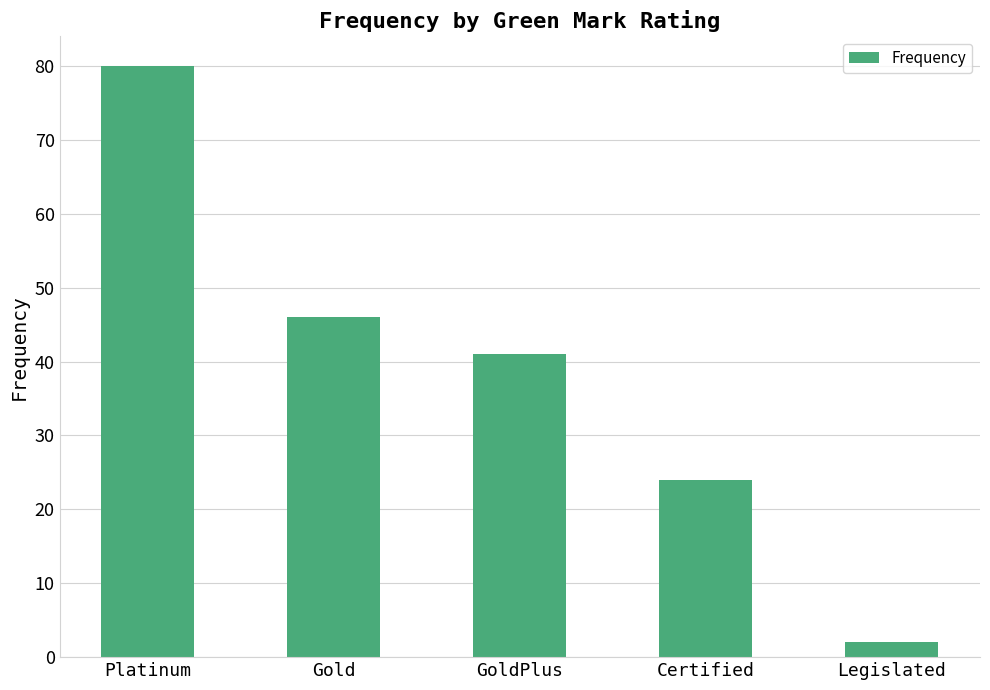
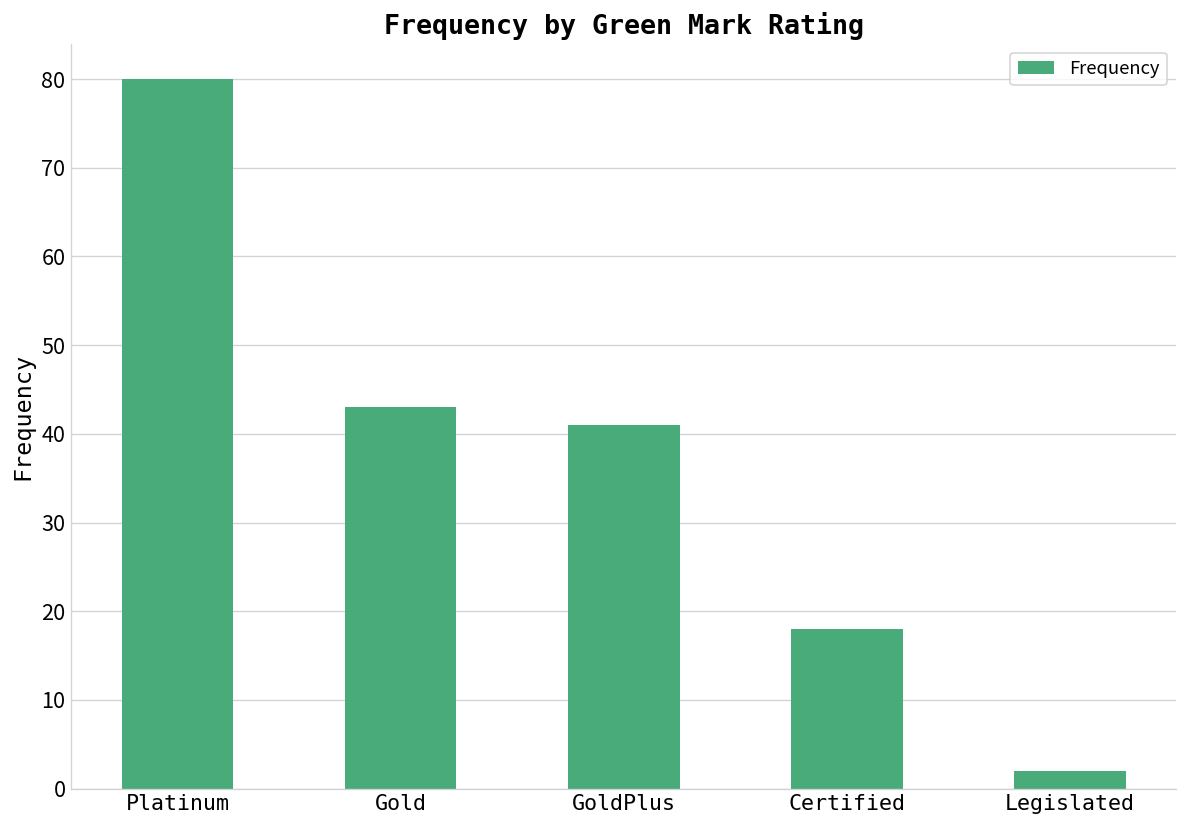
  {
    "Platinum": 80,
-   "Gold": 46,
+   "Gold": 43,
    "GoldPlus": 41,
-   "Certified": 24,
+   "Certified": 18,
    "Legislated": 2
  }
